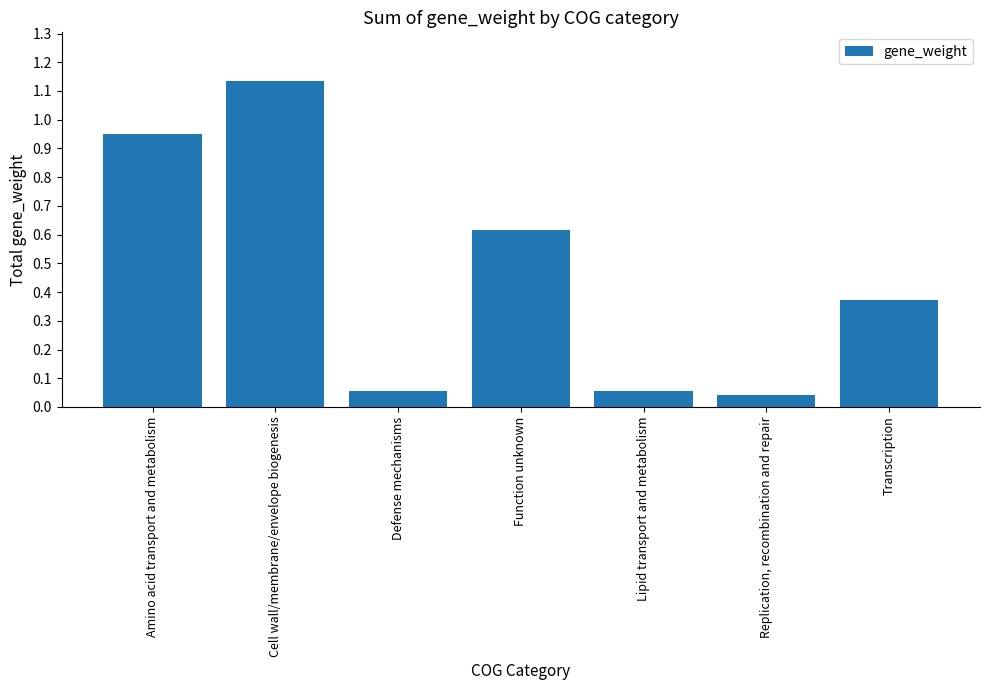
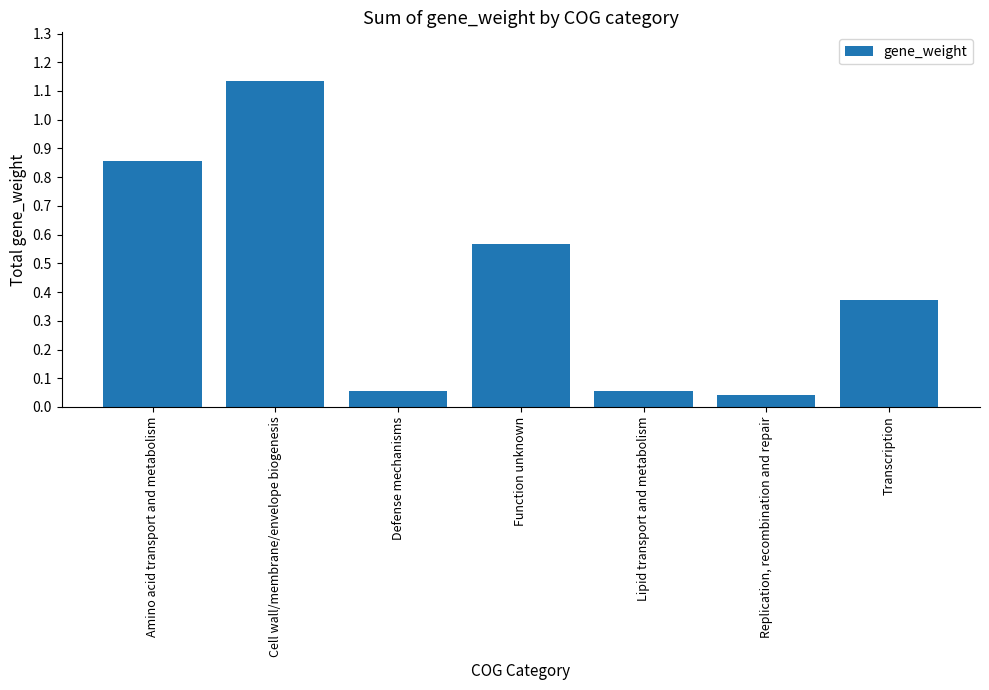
  {
-   "Amino acid transport and metabolism": 0.95,
+   "Amino acid transport and metabolism": 0.86,
    "Cell wall/membrane/envelope biogenesis": 1.13,
    "Defense mechanisms": 0.06,
-   "Function unknown": 0.62,
+   "Function unknown": 0.57,
    "Lipid transport and metabolism": 0.06,
    "Replication, recombination and repair": 0.04,
    "Transcription": 0.37
  }
